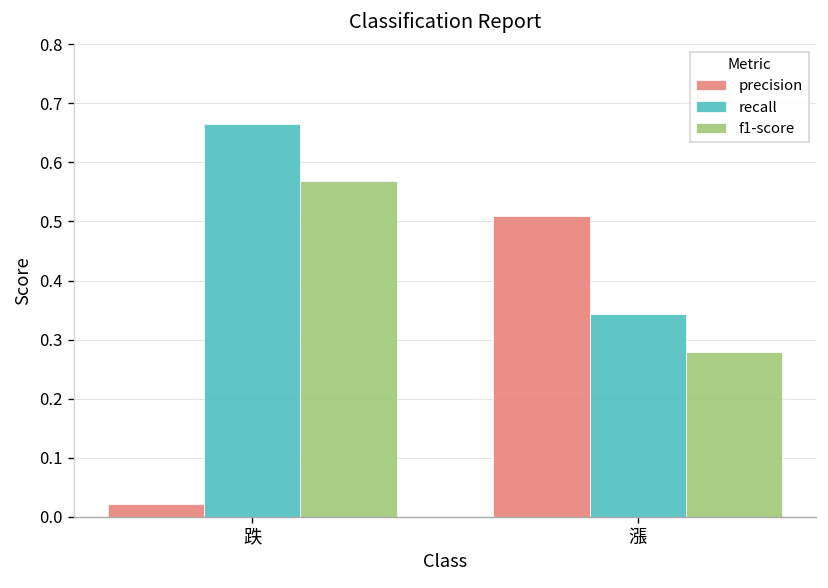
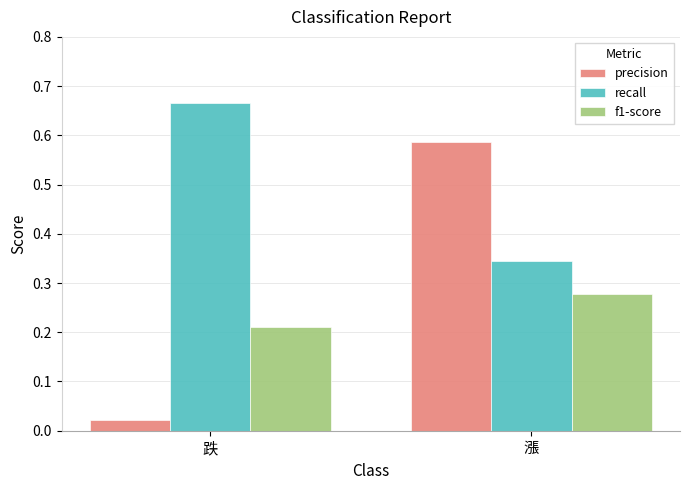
  {
    "precision": {
      "跌": 0.02,
-     "漲": 0.51
+     "漲": 0.59
    },
    "recall": {
      "跌": 0.67,
      "漲": 0.34
    },
    "f1-score": {
-     "跌": 0.57,
+     "跌": 0.21,
      "漲": 0.28
    }
  }
